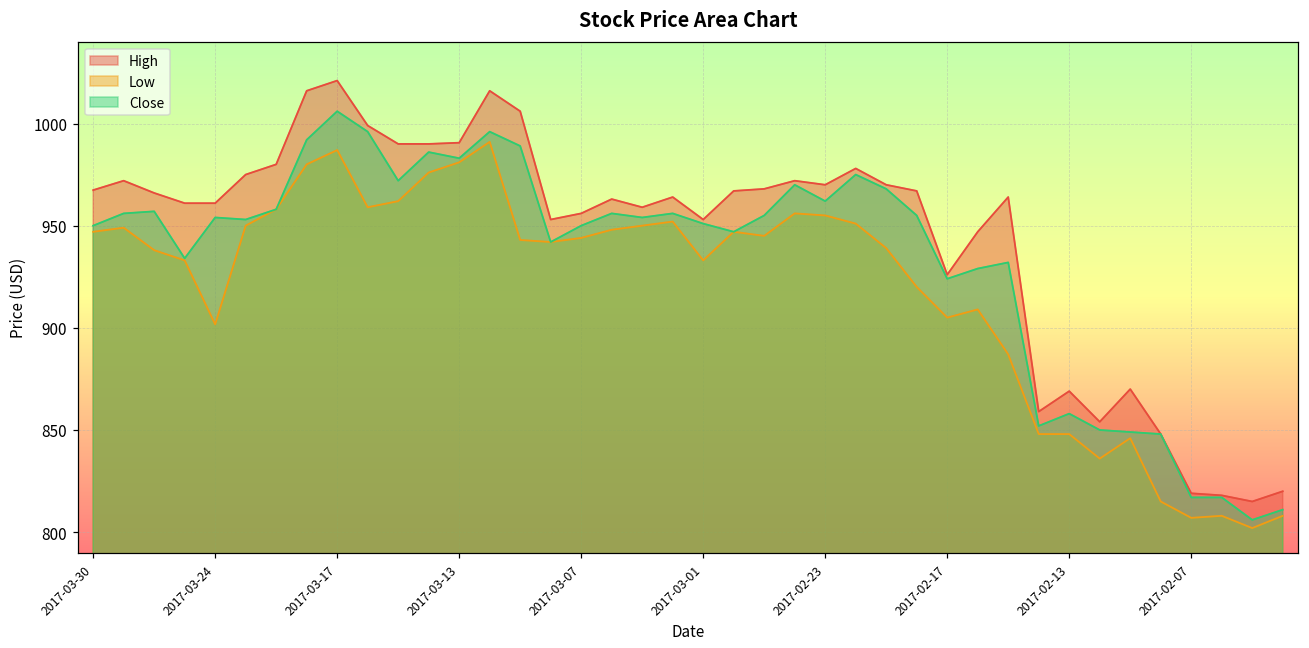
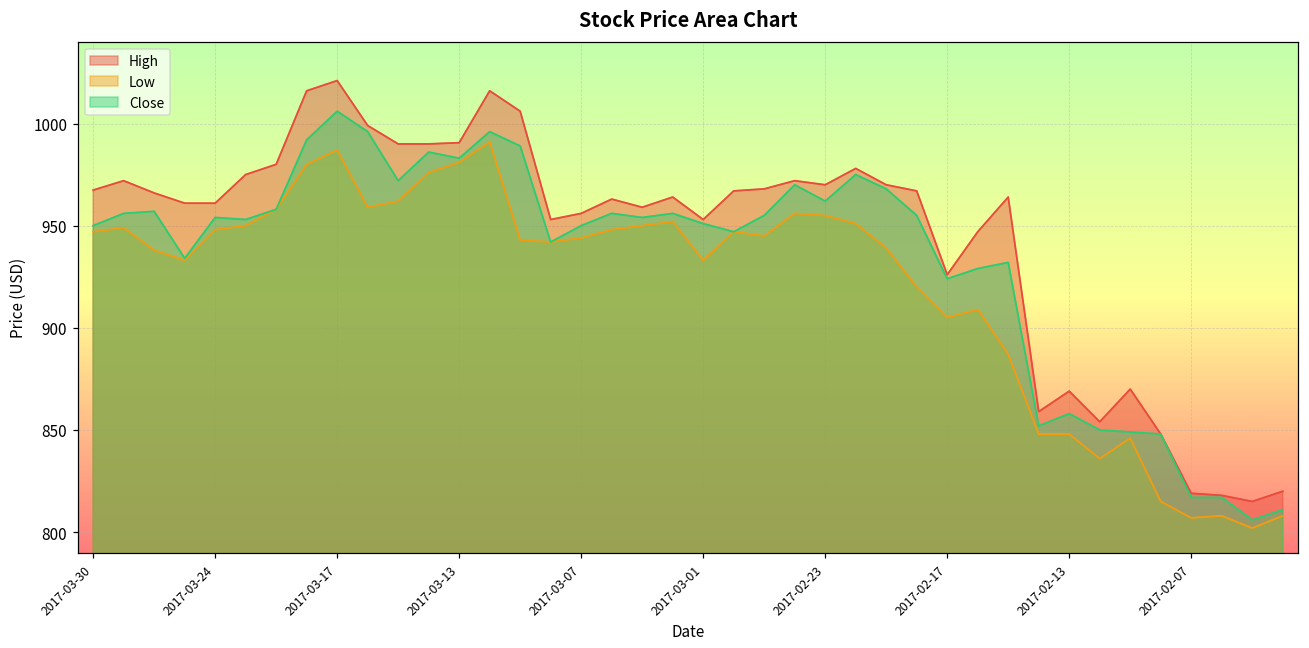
  {
    "High": {
      "2017-03-30": 967,
      "2017-03-24": 961,
      "2017-03-17": 1021,
      "2017-03-13": 991,
      "2017-03-07": 956,
      "2017-03-01": 953,
      "2017-02-23": 970,
      "2017-02-17": 926,
      "2017-02-13": 869,
      "2017-02-07": 819
    },
    "Low": {
      "2017-03-30": 947,
-     "2017-03-24": 902,
+     "2017-03-24": 948,
      "2017-03-17": 987,
      "2017-03-13": 981,
      "2017-03-07": 944,
      "2017-03-01": 933,
      "2017-02-23": 955,
      "2017-02-17": 905,
      "2017-02-13": 848,
      "2017-02-07": 807
    },
    "Close": {
      "2017-03-30": 950,
      "2017-03-24": 954,
      "2017-03-17": 1006,
      "2017-03-13": 983,
      "2017-03-07": 950,
      "2017-03-01": 951,
      "2017-02-23": 962,
      "2017-02-17": 924,
      "2017-02-13": 858,
      "2017-02-07": 817
    }
  }
